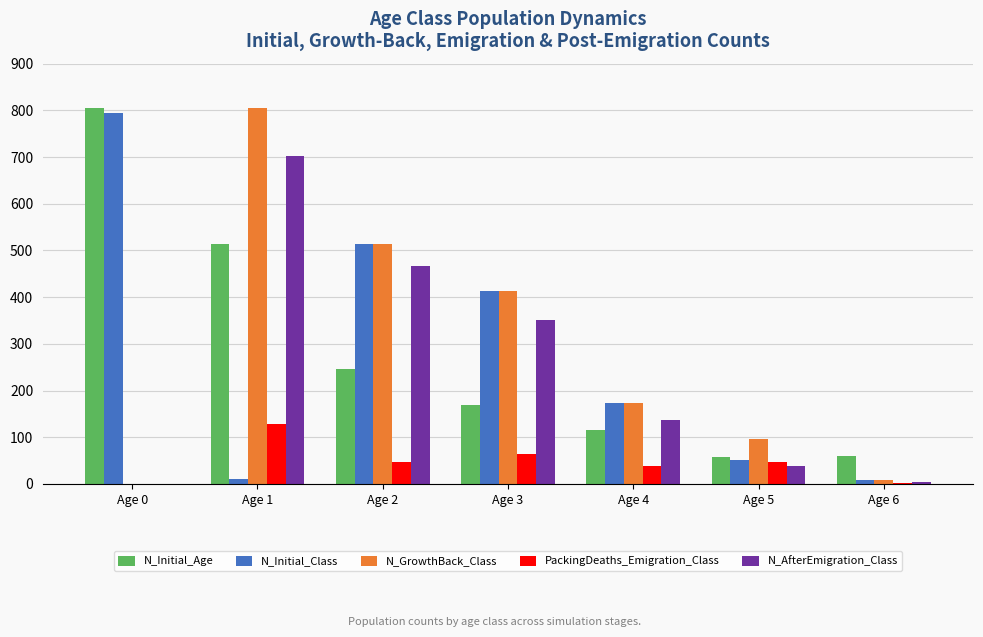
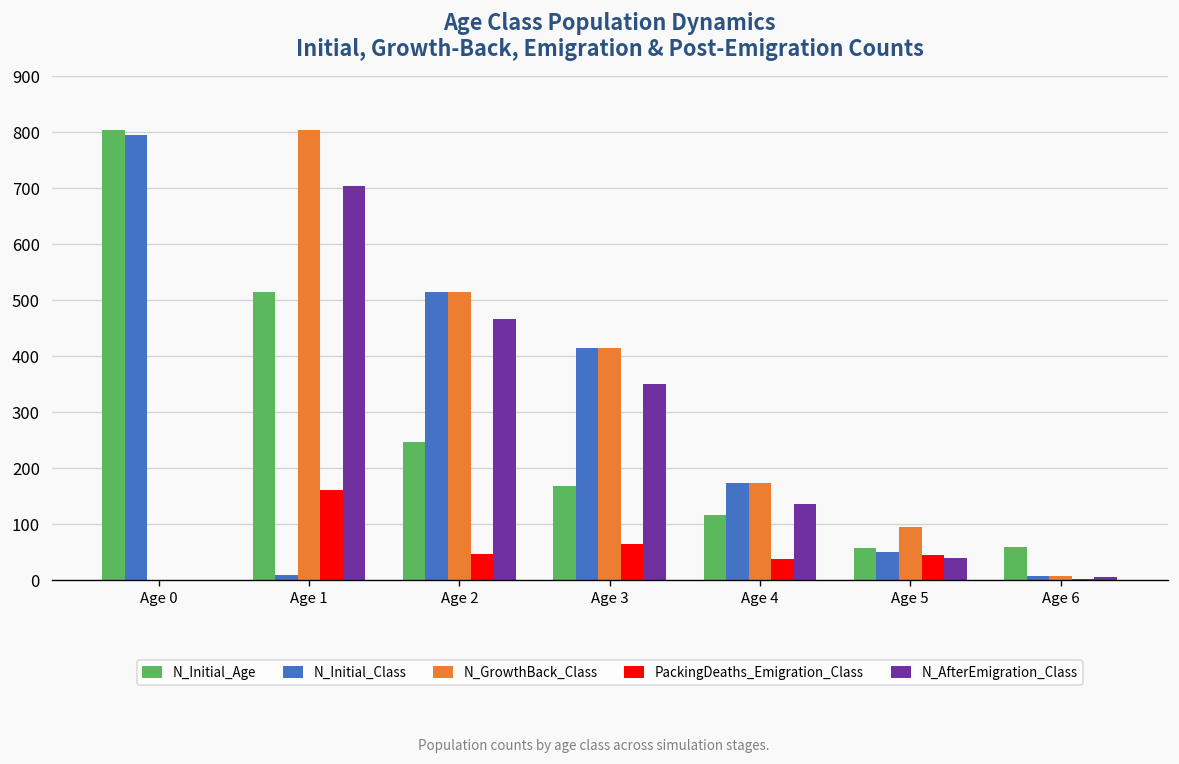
  {
    "N_Initial_Age": {
      "Age 0": 800,
      "Age 1": 510,
      "Age 2": 250,
      "Age 3": 170,
      "Age 4": 120,
      "Age 5": 60,
      "Age 6": 60
    },
    "N_Initial_Class": {
      "Age 0": 790,
      "Age 1": 10,
      "Age 2": 510,
      "Age 3": 410,
      "Age 4": 170,
      "Age 5": 50,
      "Age 6": 10
    },
    "N_GrowthBack_Class": {
      "Age 0": 0,
      "Age 1": 800,
      "Age 2": 510,
      "Age 3": 410,
      "Age 4": 170,
      "Age 5": 100,
      "Age 6": 10
    },
    "PackingDeaths_Emigration_Class": {
      "Age 0": 0,
-     "Age 1": 130,
+     "Age 1": 160,
      "Age 2": 50,
      "Age 3": 60,
      "Age 4": 40,
      "Age 5": 50
    },
    "N_AfterEmigration_Class": {
      "Age 0": 0,
      "Age 1": 700,
      "Age 2": 470,
      "Age 3": 350,
      "Age 4": 140,
      "Age 5": 40
    }
  }
